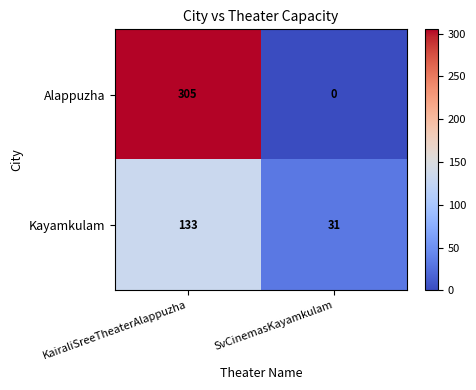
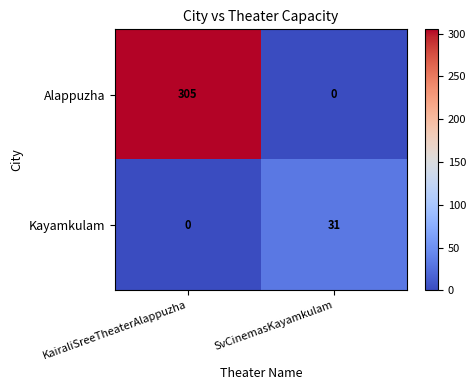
  {
    "Alappuzha": {
      "KairaliSreeTheaterAlappuzha": 305,
      "SvCinemasKayamkulam": 0
    },
    "Kayamkulam": {
-     "KairaliSreeTheaterAlappuzha": 133,
+     "KairaliSreeTheaterAlappuzha": 0,
      "SvCinemasKayamkulam": 31
    }
  }
